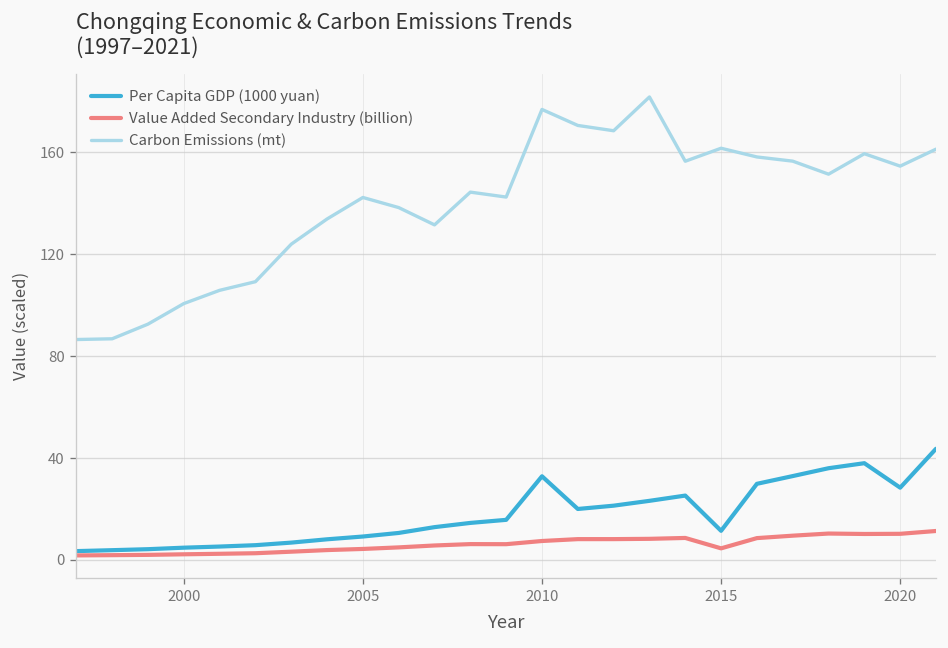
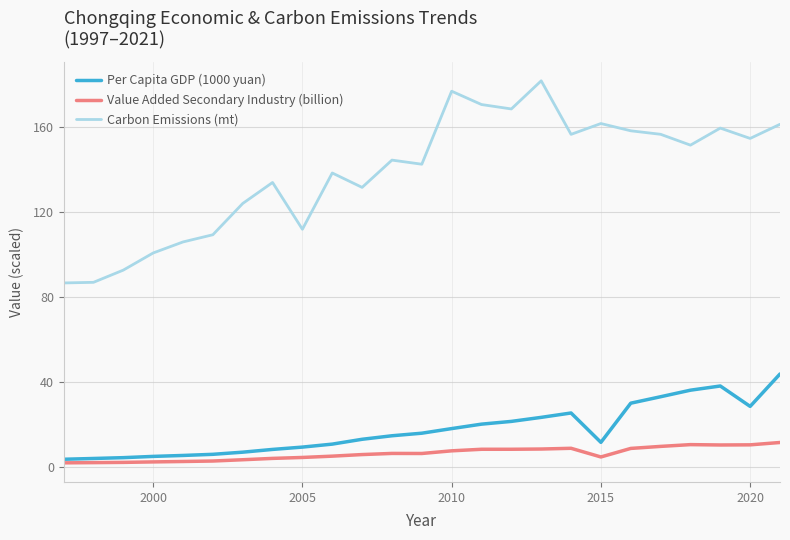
  {
    "Per Capita GDP (1000 yuan)": {
      "2000": 5,
      "2005": 9,
-     "2010": 33,
+     "2010": 18,
      "2015": 11,
      "2020": 28
    },
    "Value Added Secondary Industry (billion)": {
      "2000": 2,
      "2005": 4,
      "2010": 7,
      "2015": 5,
      "2020": 10
    },
    "Carbon Emissions (mt)": {
      "2000": 101,
-     "2005": 142,
+     "2005": 112,
      "2010": 177,
      "2015": 162,
      "2020": 155
    }
  }
